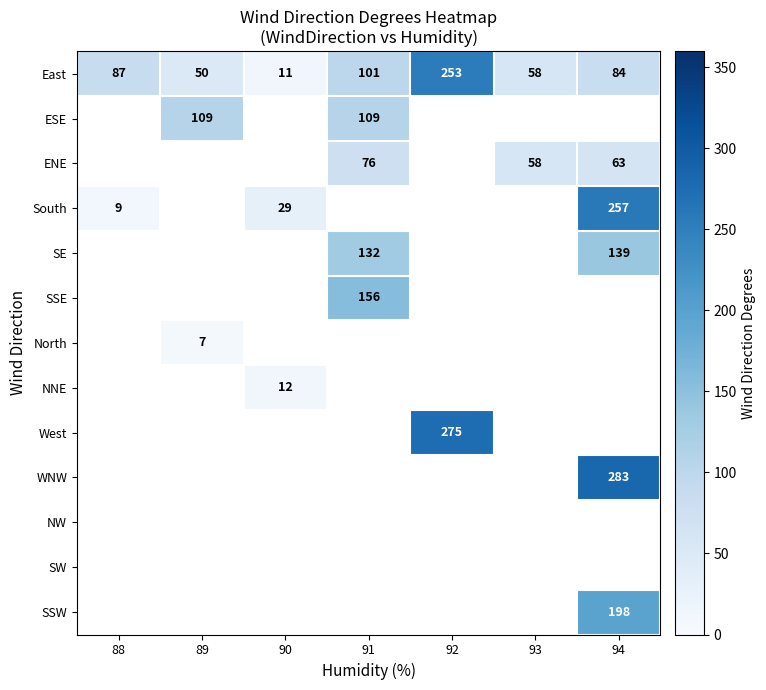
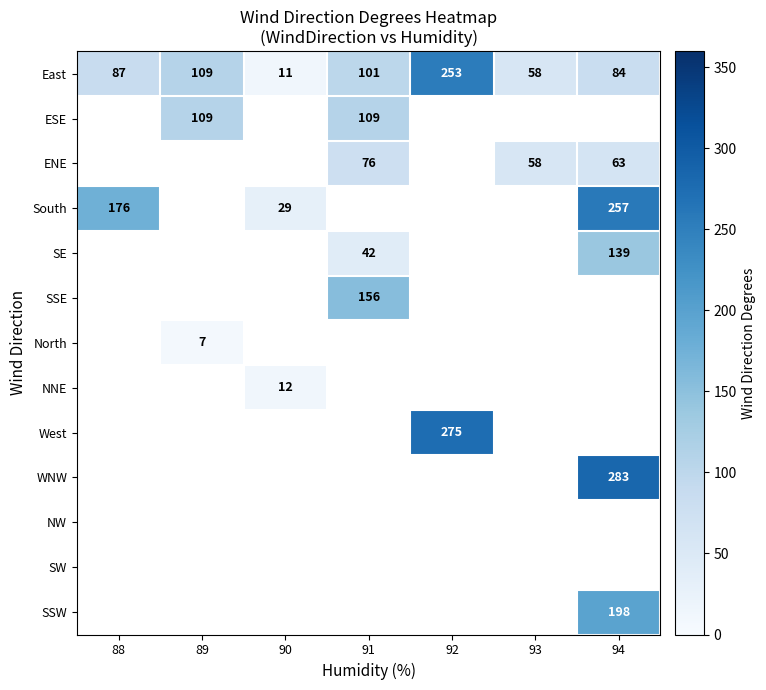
  {
    "East": {
      "88": 87,
-     "89": 50,
+     "89": 109,
      "90": 11,
      "91": 101,
      "92": 253,
      "93": 58,
      "94": 84
    },
    "ESE": {
      "89": 109,
      "91": 109
    },
    "ENE": {
      "91": 76,
      "93": 58,
      "94": 63
    },
    "South": {
-     "88": 9,
+     "88": 176,
      "90": 29,
      "94": 257
    },
    "SE": {
-     "91": 132,
+     "91": 42,
      "94": 139
    },
    "SSE": {
      "91": 156
    },
    "North": {
      "89": 7
    },
    "NNE": {
      "90": 12
    },
    "West": {
      "92": 275
    },
    "WNW": {
      "94": 283
    },
    "SSW": {
      "94": 198
    }
  }
